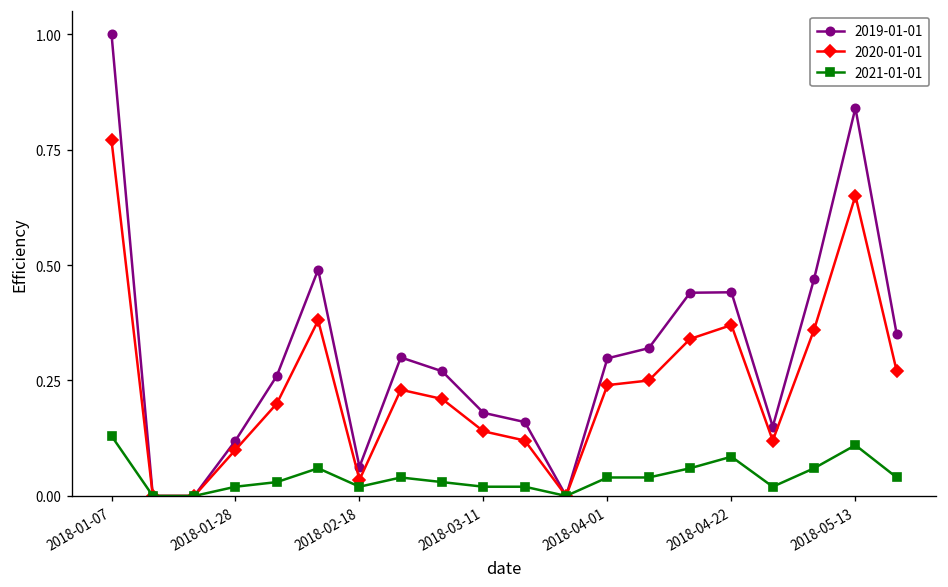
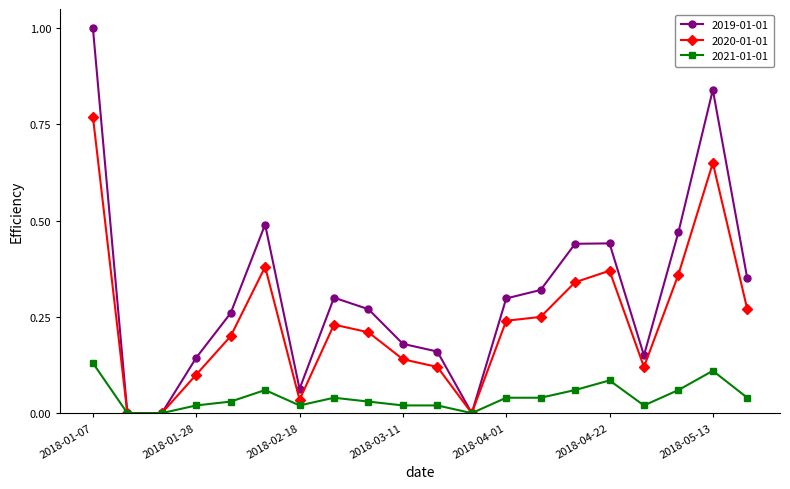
  {
    "2019-01-01": {
      "2018-01-07": 1.00,
-     "2018-01-28": 0.12,
+     "2018-01-28": 0.14,
      "2018-02-18": 0.06,
      "2018-03-11": 0.18,
      "2018-04-01": 0.30,
      "2018-04-22": 0.44,
      "2018-05-13": 0.84
    },
    "2020-01-01": {
      "2018-01-07": 0.77,
      "2018-01-28": 0.10,
      "2018-02-18": 0.04,
      "2018-03-11": 0.14,
      "2018-04-01": 0.24,
      "2018-04-22": 0.37,
      "2018-05-13": 0.65
    },
    "2021-01-01": {
      "2018-01-07": 0.13,
      "2018-01-28": 0.02,
      "2018-02-18": 0.02,
      "2018-03-11": 0.02,
      "2018-04-01": 0.04,
      "2018-04-22": 0.09,
      "2018-05-13": 0.11
    }
  }
